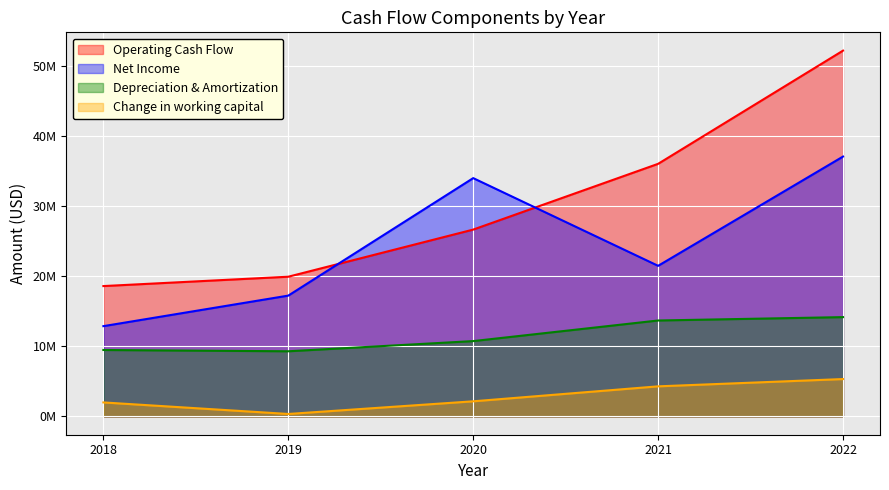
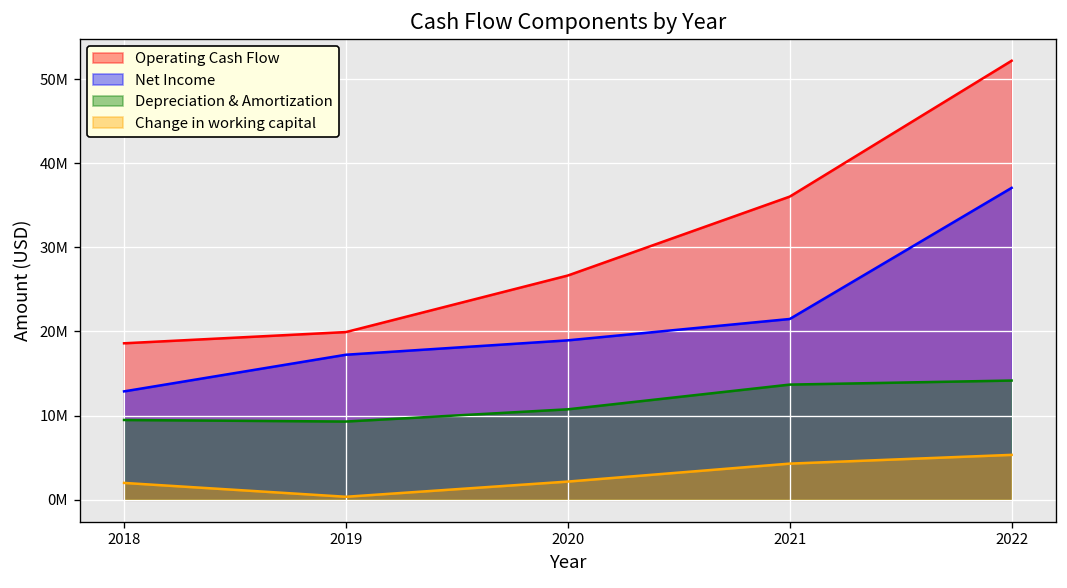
  {
    "Operating Cash Flow": {
      "2018": 19000000,
      "2019": 20000000,
      "2020": 27000000,
      "2021": 36000000,
      "2022": 52000000
    },
    "Net Income": {
      "2018": 13000000,
      "2019": 17000000,
-     "2020": 34000000,
+     "2020": 19000000,
      "2021": 21000000,
      "2022": 37000000
    },
    "Depreciation & Amortization": {
      "2018": 9000000,
      "2019": 9000000,
      "2020": 11000000,
      "2021": 14000000,
      "2022": 14000000
    },
    "Change in working capital": {
      "2018": 2000000,
      "2019": 0,
      "2020": 2000000,
      "2021": 4000000,
      "2022": 5000000
    }
  }
